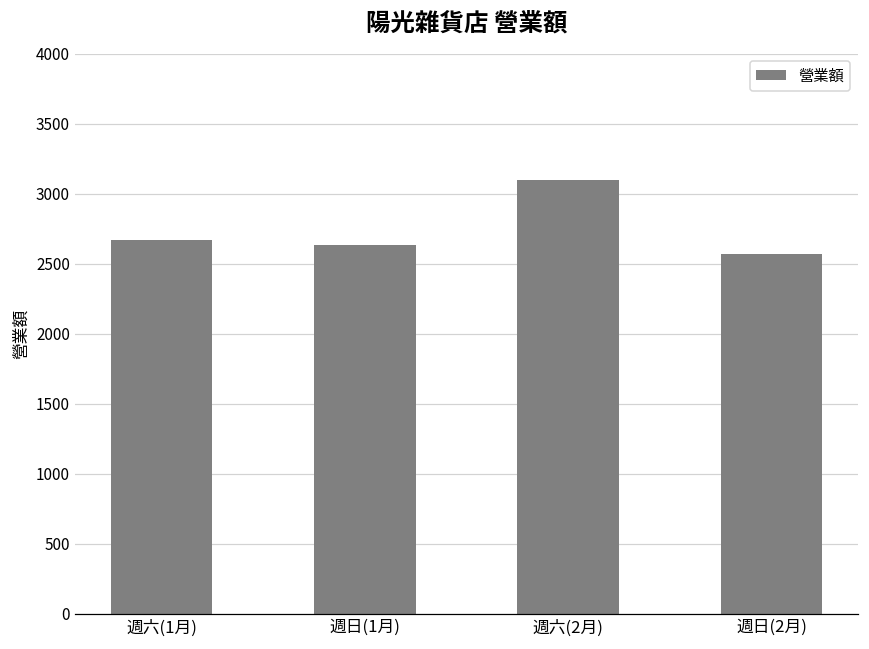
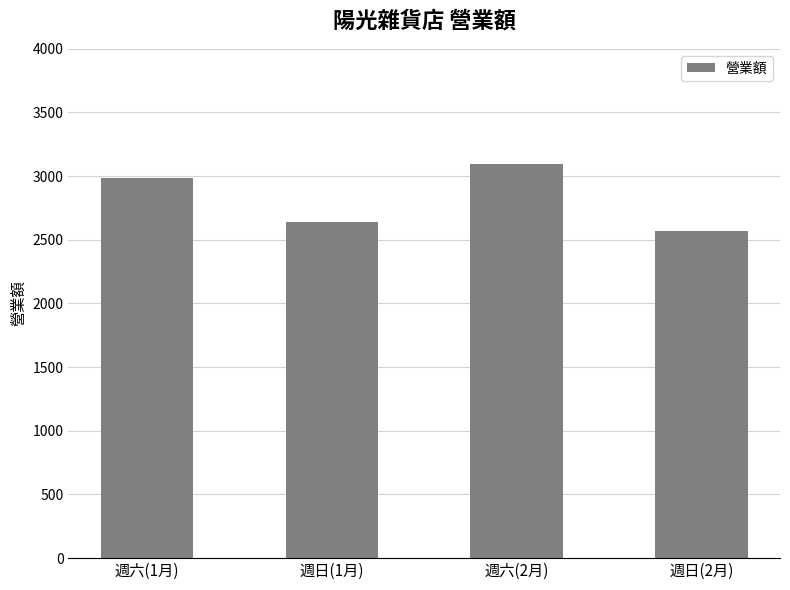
  {
-   "週六(1月)": 2670,
+   "週六(1月)": 2990,
    "週日(1月)": 2640,
    "週六(2月)": 3100,
    "週日(2月)": 2570
  }
